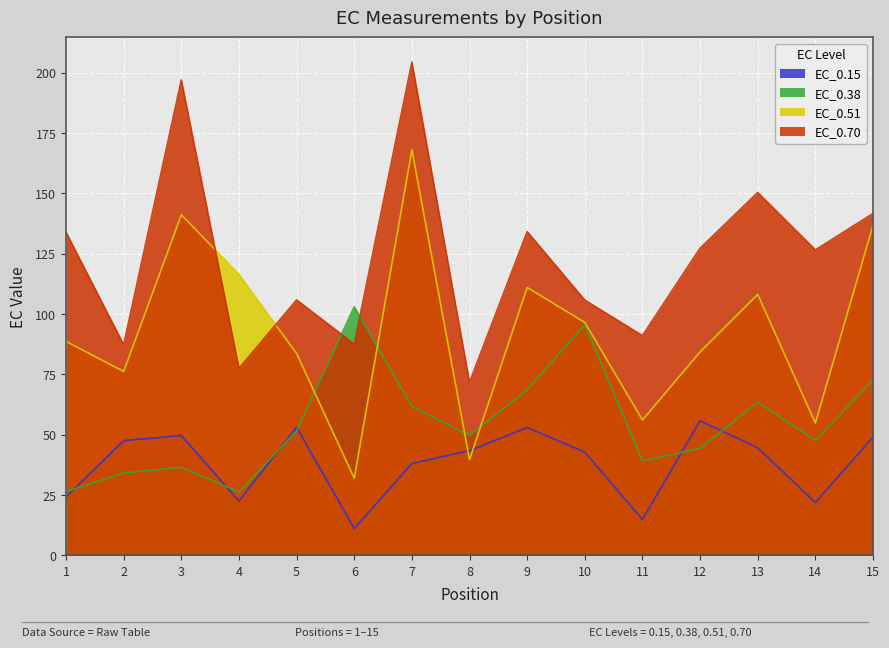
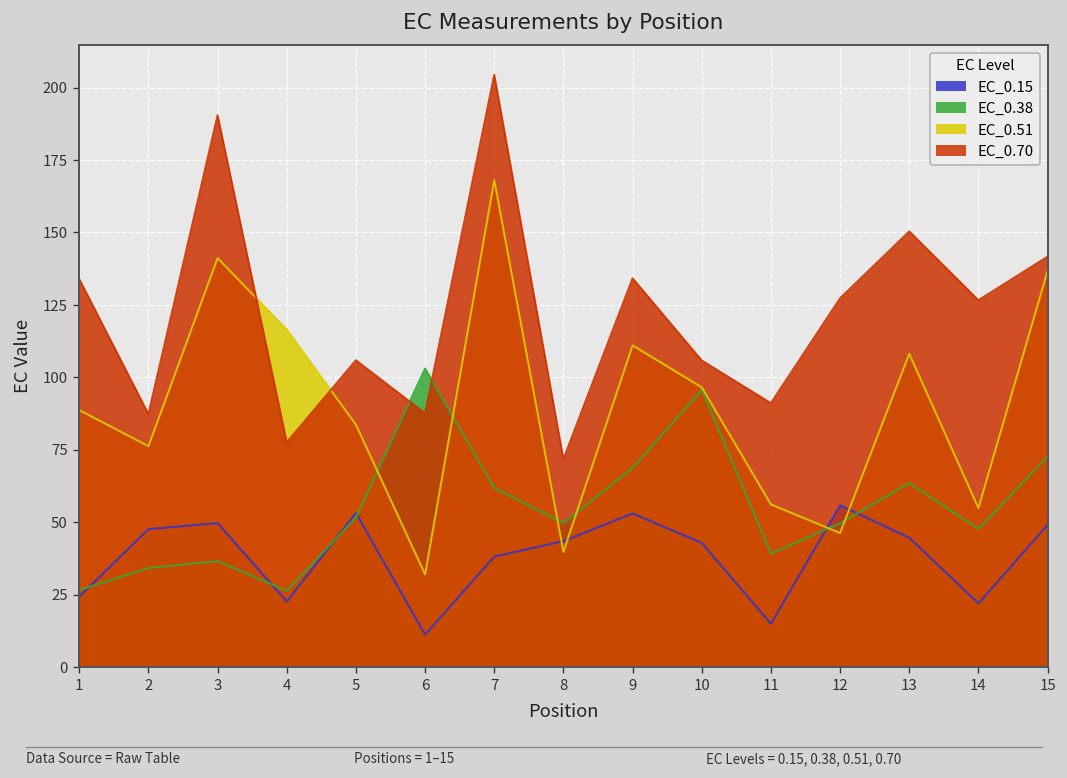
  {
    "EC_0.15": {
      "1": 24,
      "2": 48,
      "3": 50,
      "4": 23,
      "5": 53,
      "6": 11,
      "7": 38,
      "8": 43,
      "9": 53,
      "10": 43,
      "11": 15,
      "12": 56,
      "13": 45,
      "14": 22,
      "15": 49
    },
    "EC_0.38": {
      "1": 26,
      "2": 34,
      "3": 37,
      "4": 26,
      "5": 52,
      "6": 103,
      "7": 62,
      "8": 50,
      "9": 69,
      "11": 39,
-     "12": 44,
+     "12": 50,
      "13": 64,
      "14": 48,
      "15": 73
    },
    "EC_0.51": {
      "1": 89,
      "2": 76,
      "3": 141,
      "4": 116,
      "5": 84,
      "6": 32,
      "7": 168,
      "8": 40,
      "9": 111,
      "11": 56,
-     "12": 84,
+     "12": 46,
      "13": 108,
      "14": 55,
      "15": 137
    },
    "EC_0.70": {
      "1": 134,
      "2": 87,
-     "3": 197,
+     "3": 190,
      "4": 77,
      "5": 106,
      "6": 88,
      "7": 204,
      "8": 72,
      "9": 134,
      "10": 106,
      "11": 91,
      "12": 127,
      "13": 150,
      "14": 127,
      "15": 142
    }
  }
